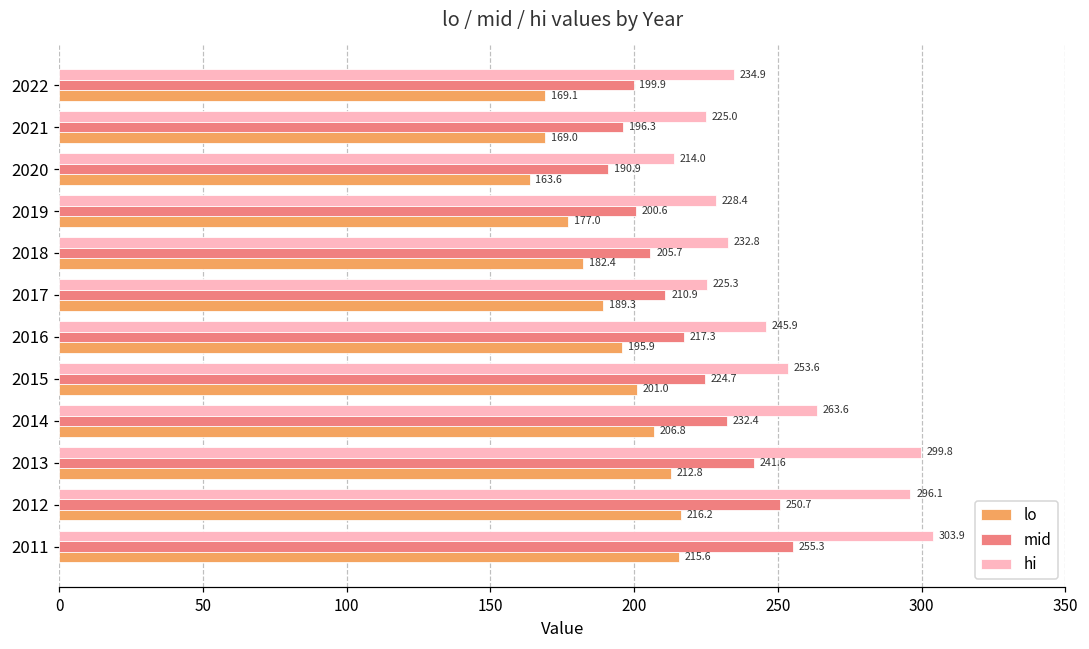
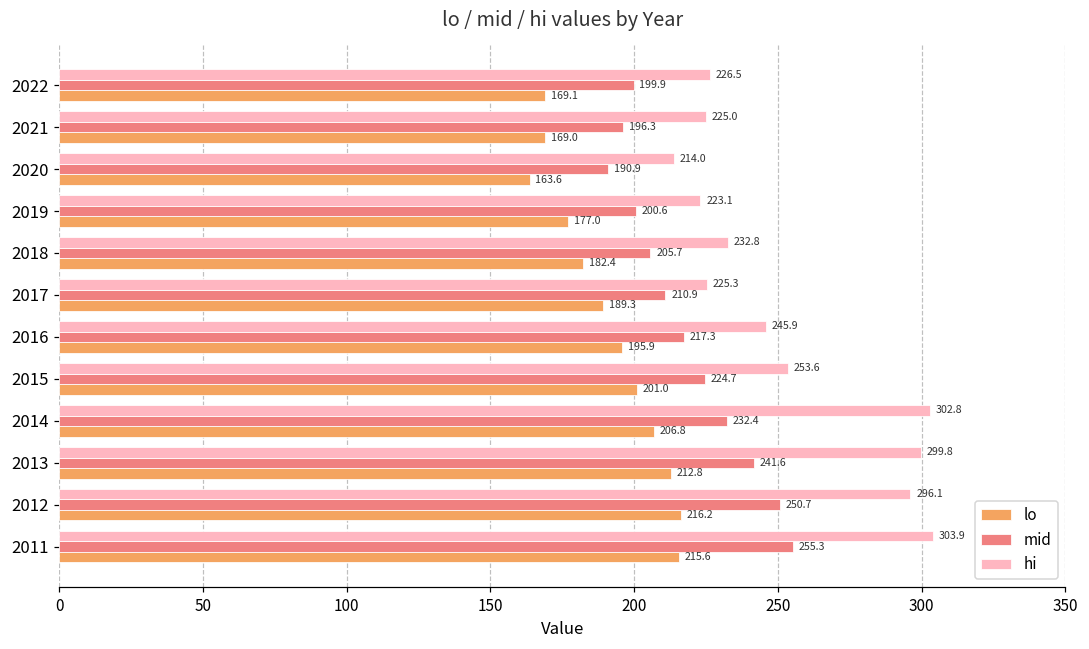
  {
    "hi": {
-     "2022": 234.9,
+     "2022": 226.5,
      "2021": 225.0,
      "2020": 214.0,
-     "2019": 228.4,
+     "2019": 223.1,
      "2018": 232.8,
      "2017": 225.3,
      "2016": 245.9,
      "2015": 253.6,
-     "2014": 263.6,
+     "2014": 302.8,
      "2013": 299.8,
      "2012": 296.1,
      "2011": 303.9
    }
  }
